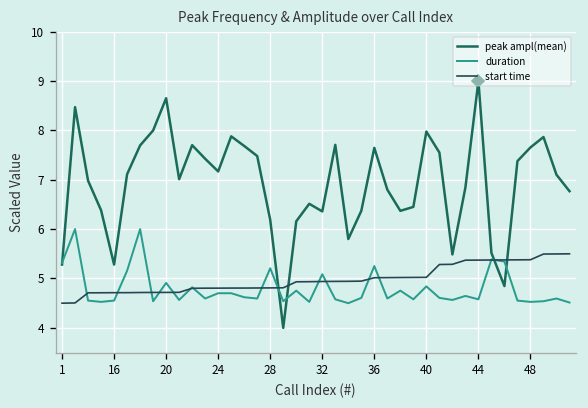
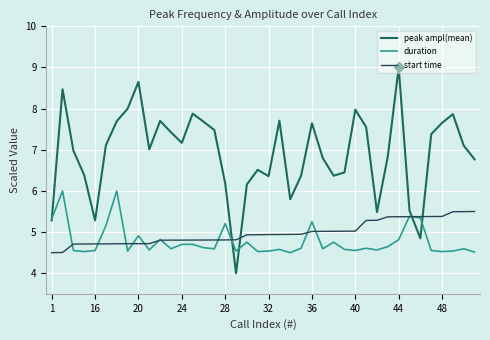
  {
    "duration": {
      "16": 4.6,
      "20": 4.9,
      "24": 4.7,
      "28": 5.2,
-     "32": 5.1,
+     "32": 4.5,
      "36": 5.3,
-     "40": 4.8,
-     "44": 4.6,
+     "40": 4.6,
+     "44": 4.8,
      "48": 4.5
    }
  }
